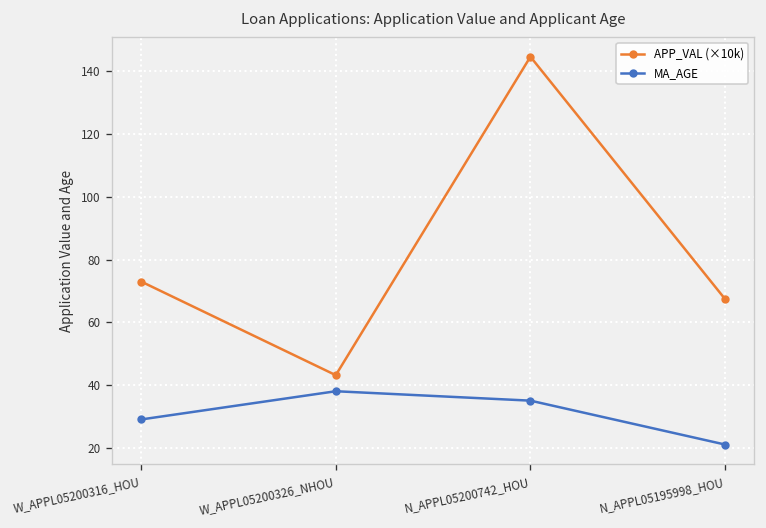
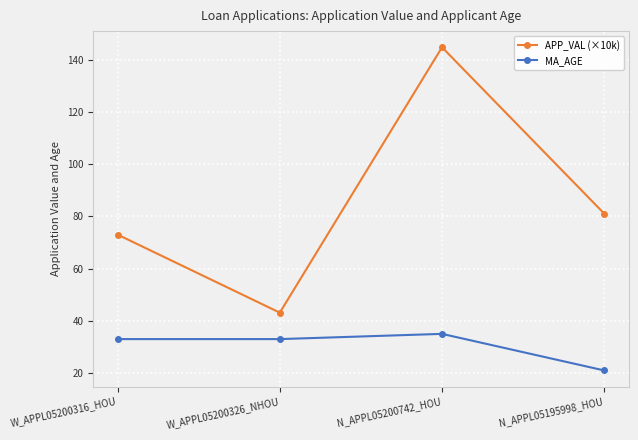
  {
    "APP_VAL (×10k)": {
      "W_APPL05200316_HOU": 73,
      "W_APPL05200326_NHOU": 43,
      "N_APPL05200742_HOU": 145,
-     "N_APPL05195998_HOU": 67
+     "N_APPL05195998_HOU": 81
    },
    "MA_AGE": {
-     "W_APPL05200316_HOU": 29,
-     "W_APPL05200326_NHOU": 38,
+     "W_APPL05200316_HOU": 33,
+     "W_APPL05200326_NHOU": 33,
      "N_APPL05200742_HOU": 35,
      "N_APPL05195998_HOU": 21
    }
  }
